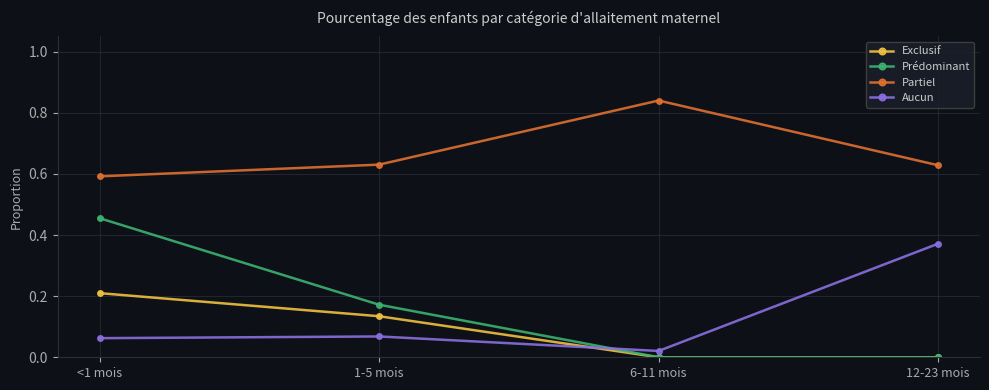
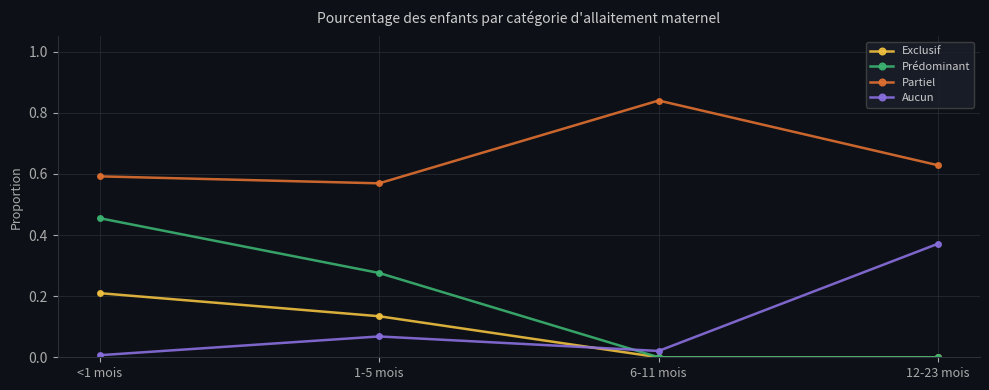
  {
    "Exclusif": {
      "<1 mois": 0.21,
      "1-5 mois": 0.13
    },
    "Prédominant": {
      "<1 mois": 0.46,
-     "1-5 mois": 0.17
+     "1-5 mois": 0.28
    },
    "Partiel": {
      "<1 mois": 0.59,
-     "1-5 mois": 0.63,
+     "1-5 mois": 0.57,
      "6-11 mois": 0.84,
      "12-23 mois": 0.63
    },
    "Aucun": {
-     "<1 mois": 0.06,
+     "<1 mois": 0.01,
      "1-5 mois": 0.07,
      "6-11 mois": 0.02,
      "12-23 mois": 0.37
    }
  }
